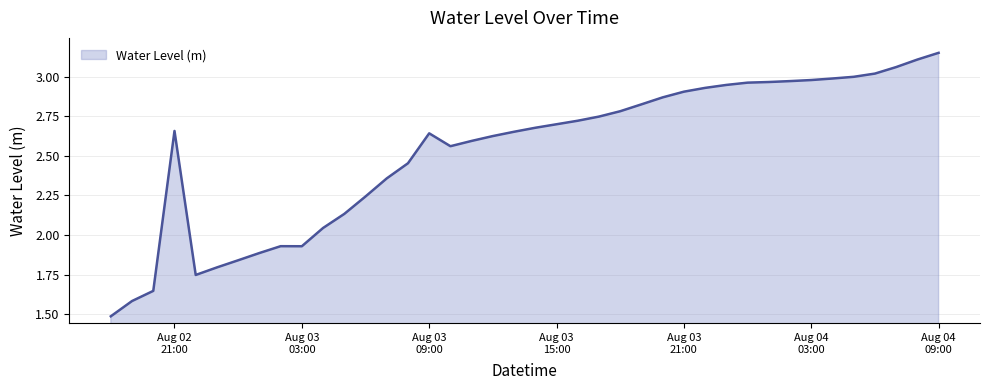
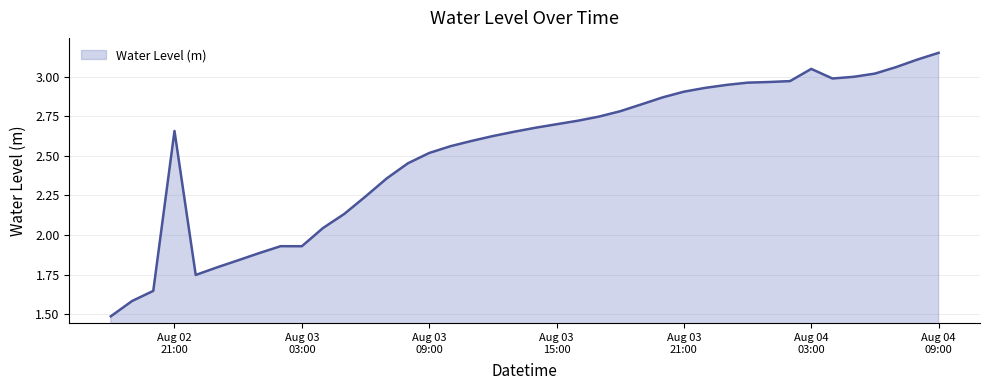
  {
    "Aug 02 21:00": 2.66,
    "Aug 03 03:00": 1.93,
-   "Aug 03 09:00": 2.64,
+   "Aug 03 09:00": 2.52,
    "Aug 03 15:00": 2.70,
    "Aug 03 21:00": 2.91,
-   "Aug 04 03:00": 2.98,
+   "Aug 04 03:00": 3.05,
    "Aug 04 09:00": 3.15
  }
